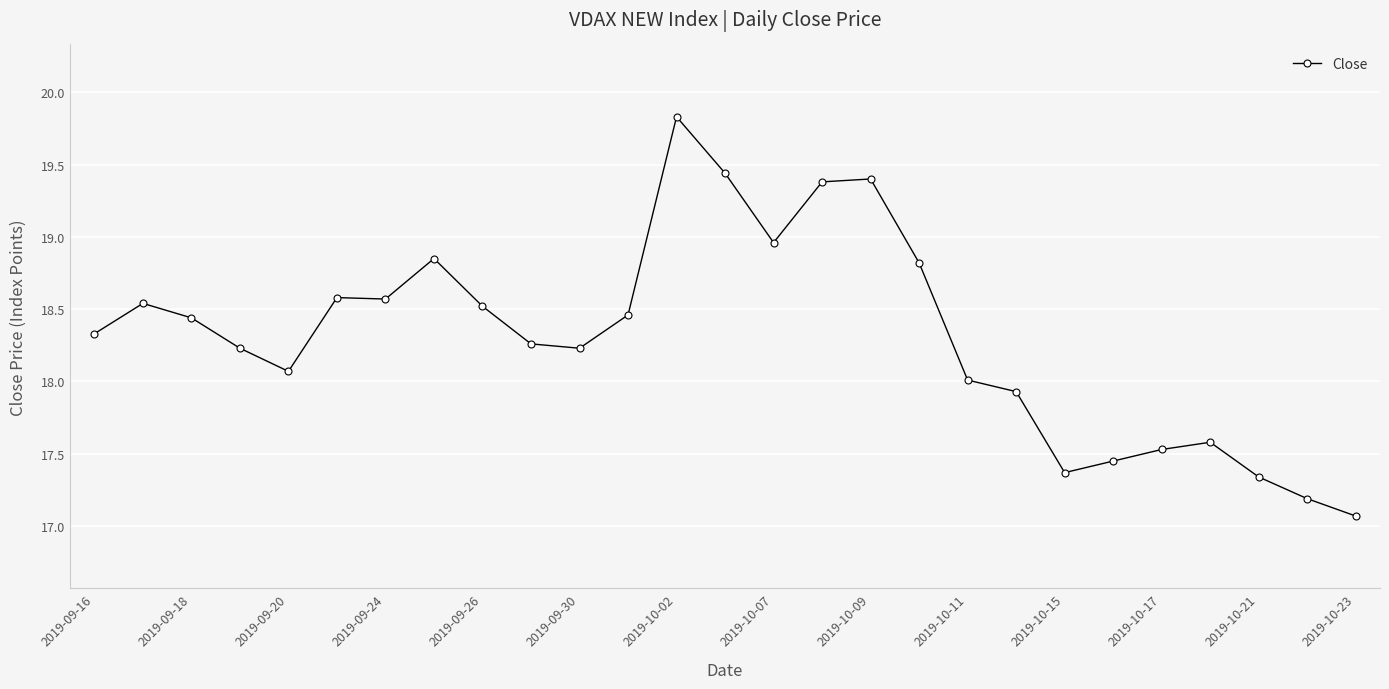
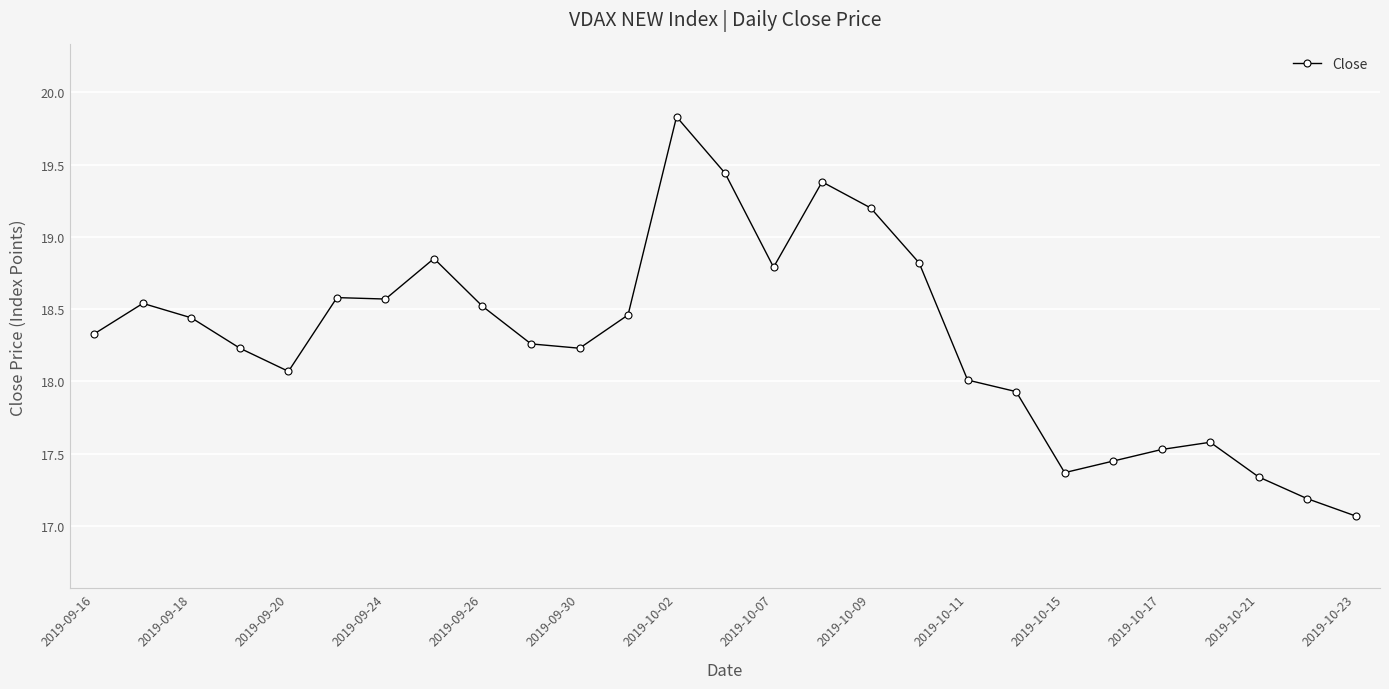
  {
    "2019-09-16": 18.33,
    "2019-09-18": 18.44,
    "2019-09-20": 18.07,
    "2019-09-24": 18.57,
    "2019-09-26": 18.52,
    "2019-09-30": 18.23,
    "2019-10-02": 19.83,
-   "2019-10-07": 18.96,
-   "2019-10-09": 19.4,
+   "2019-10-07": 18.79,
+   "2019-10-09": 19.2,
    "2019-10-11": 18.01,
    "2019-10-15": 17.37,
    "2019-10-17": 17.53,
    "2019-10-21": 17.34,
    "2019-10-23": 17.07
  }
